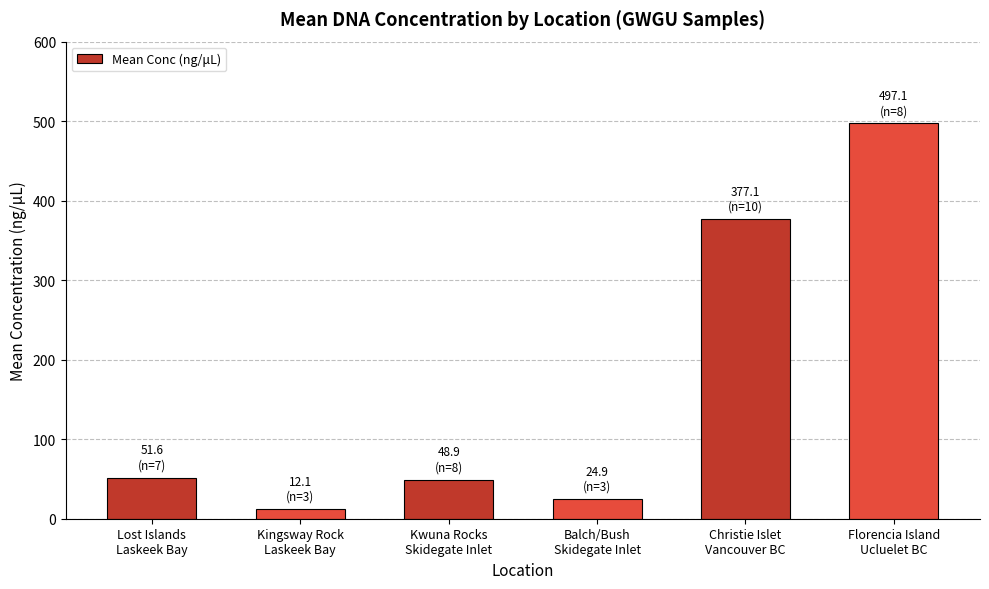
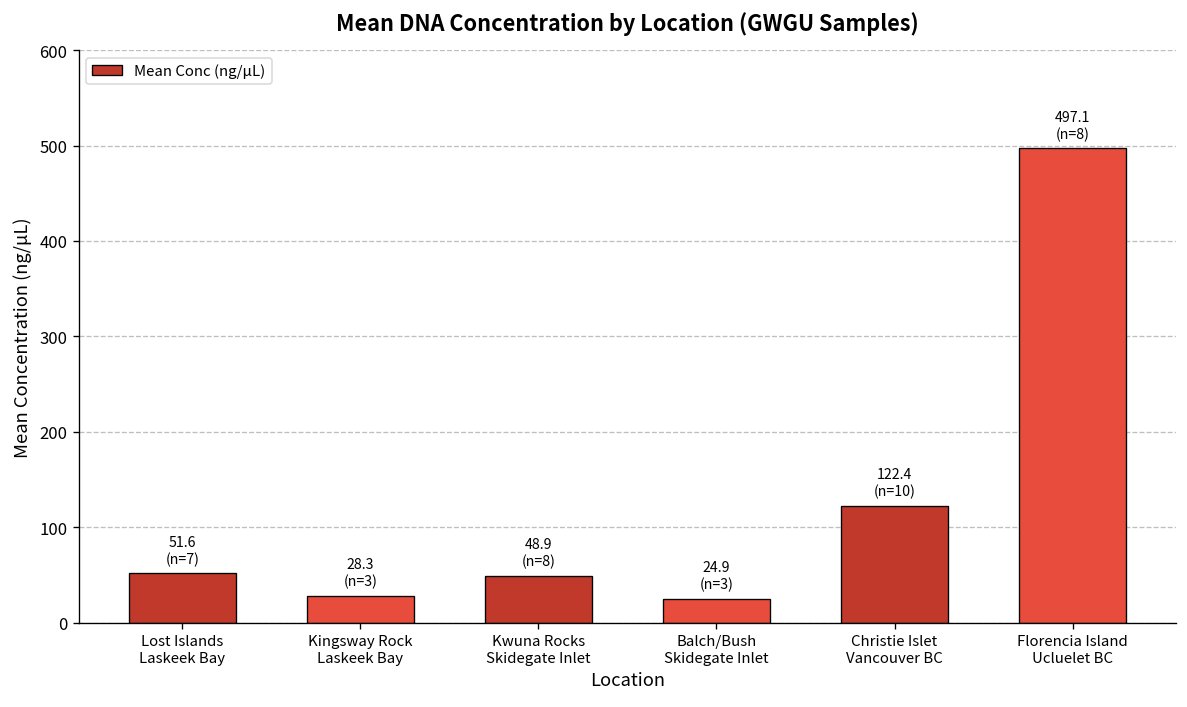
  {
    "Lost Islands Laskeek Bay": 51.6,
-   "Kingsway Rock Laskeek Bay": 12.1,
+   "Kingsway Rock Laskeek Bay": 28.3,
    "Kwuna Rocks Skidegate Inlet": 48.9,
    "Balch/Bush Skidegate Inlet": 24.9,
-   "Christie Islet Vancouver BC": 377.1,
+   "Christie Islet Vancouver BC": 122.4,
    "Florencia Island Ucluelet BC": 497.1
  }
